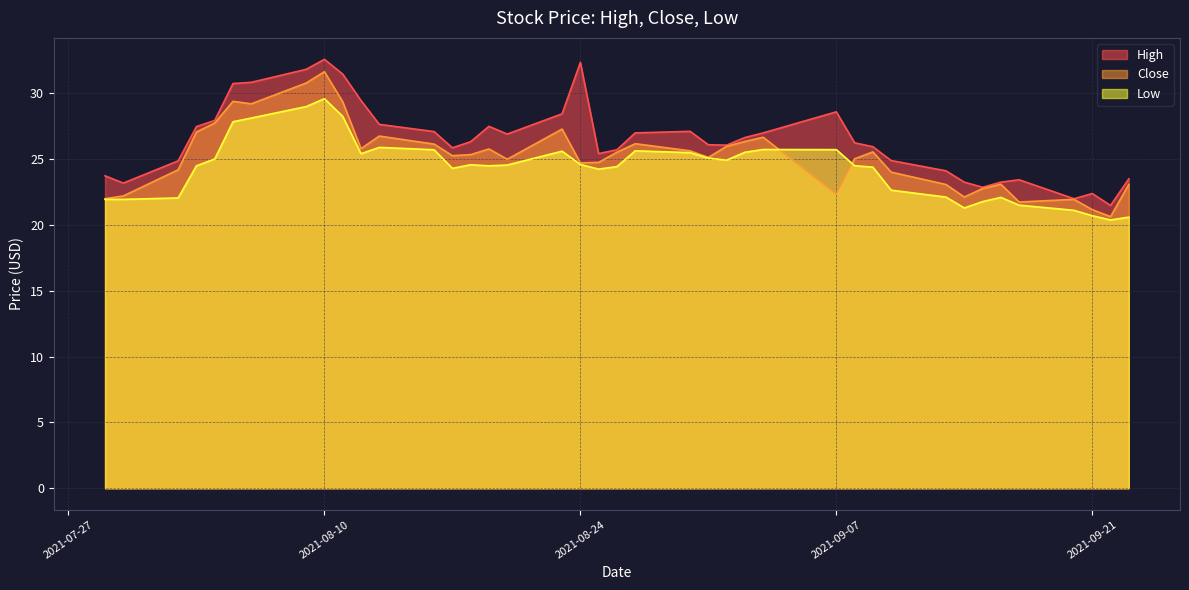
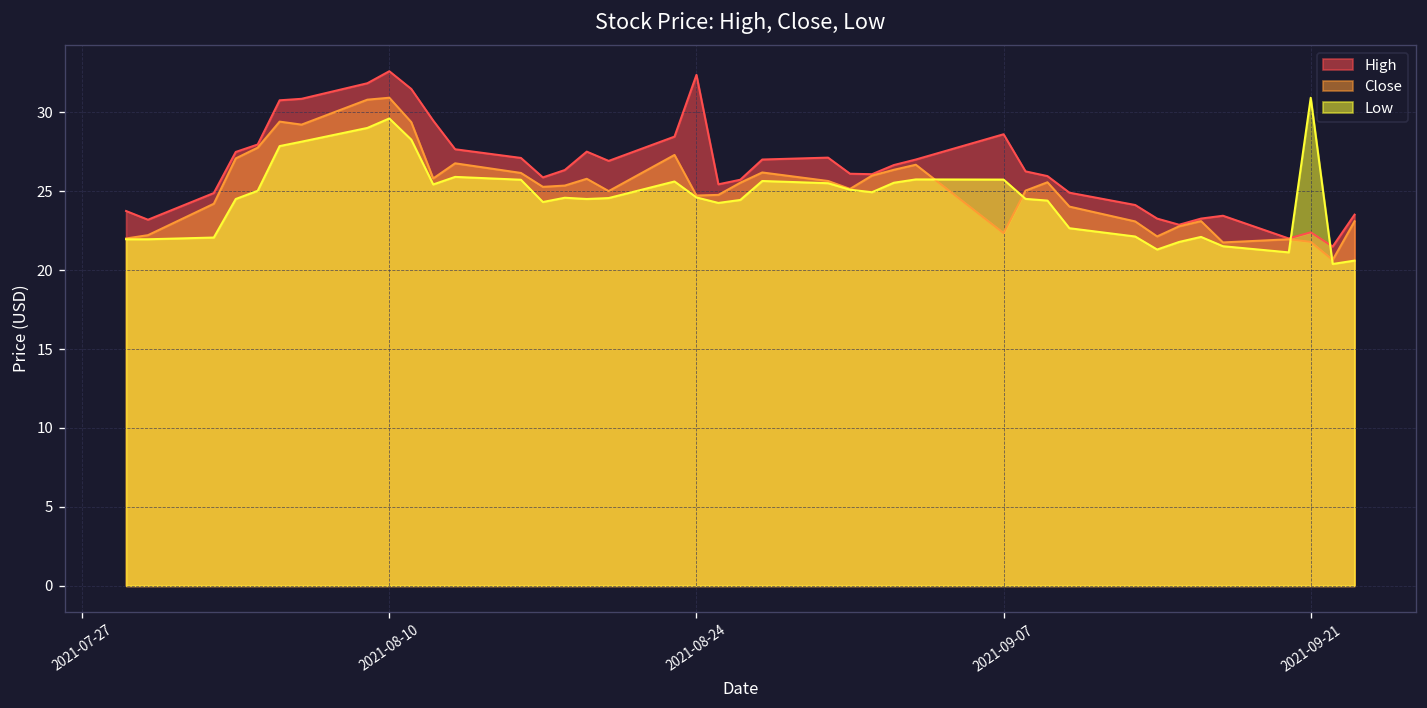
  {
    "High": {
      "2021-08-10": 32.6,
      "2021-08-24": 32.4,
      "2021-09-07": 28.6,
      "2021-09-21": 22.4
    },
    "Close": {
-     "2021-08-10": 31.6,
+     "2021-08-10": 30.9,
      "2021-09-07": 22.3,
-     "2021-09-21": 21.2
+     "2021-09-21": 21.8
    },
    "Low": {
      "2021-08-10": 29.6,
      "2021-09-07": 25.7,
-     "2021-09-21": 20.7
+     "2021-09-21": 30.9
    }
  }
